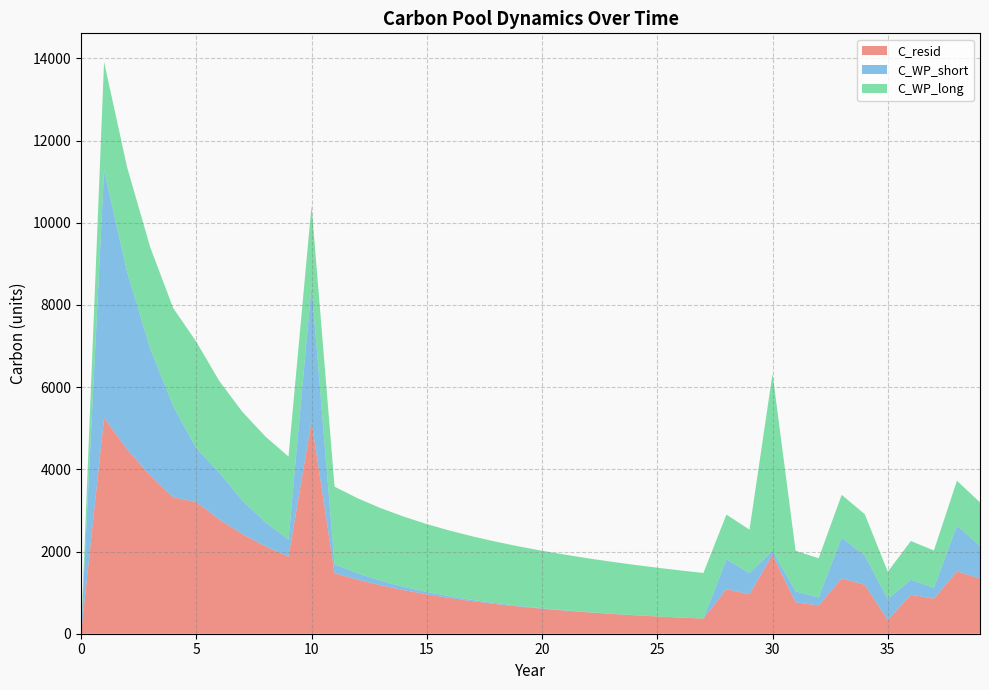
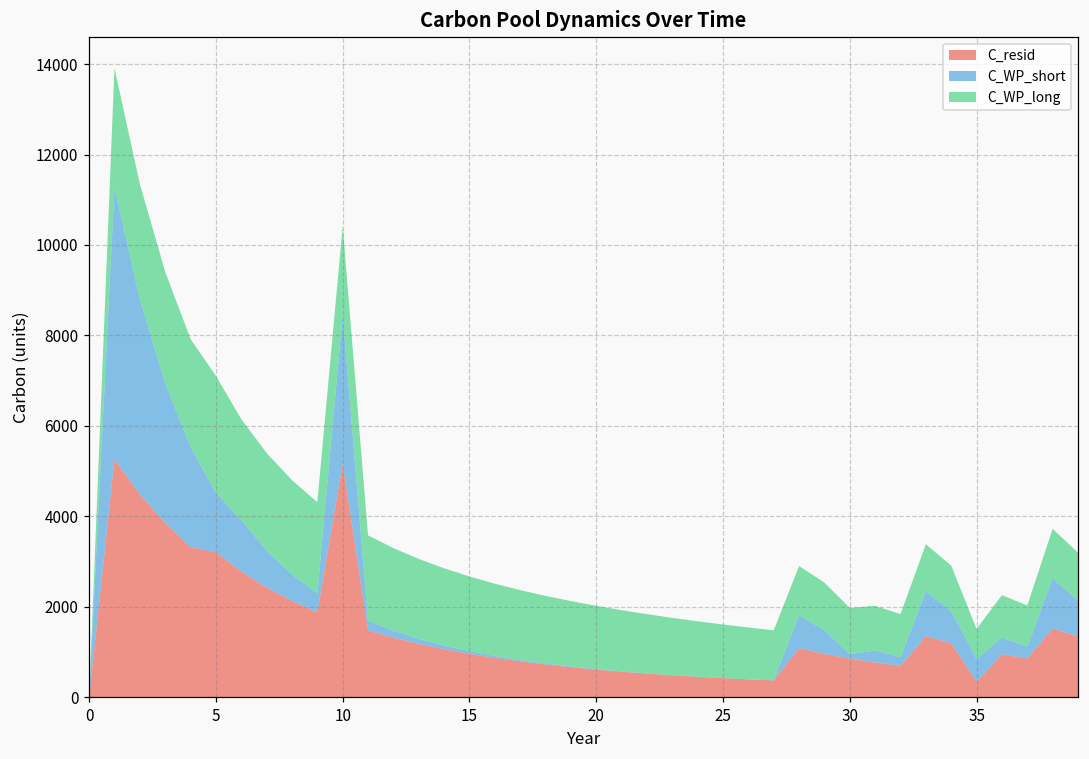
  {
    "C_resid": {
      "5": 3200,
      "10": 5200,
-     "30": 1900,
+     "30": 900,
      "35": 300
    },
    "C_WP_short": {
      "5": 1300,
      "10": 3300,
      "30": 100,
      "35": 500
    },
    "C_WP_long": {
      "5": 2600,
      "10": 2000,
      "15": 1700,
      "20": 1400,
      "25": 1200,
-     "30": 4300,
+     "30": 1000,
      "35": 700
    }
  }
